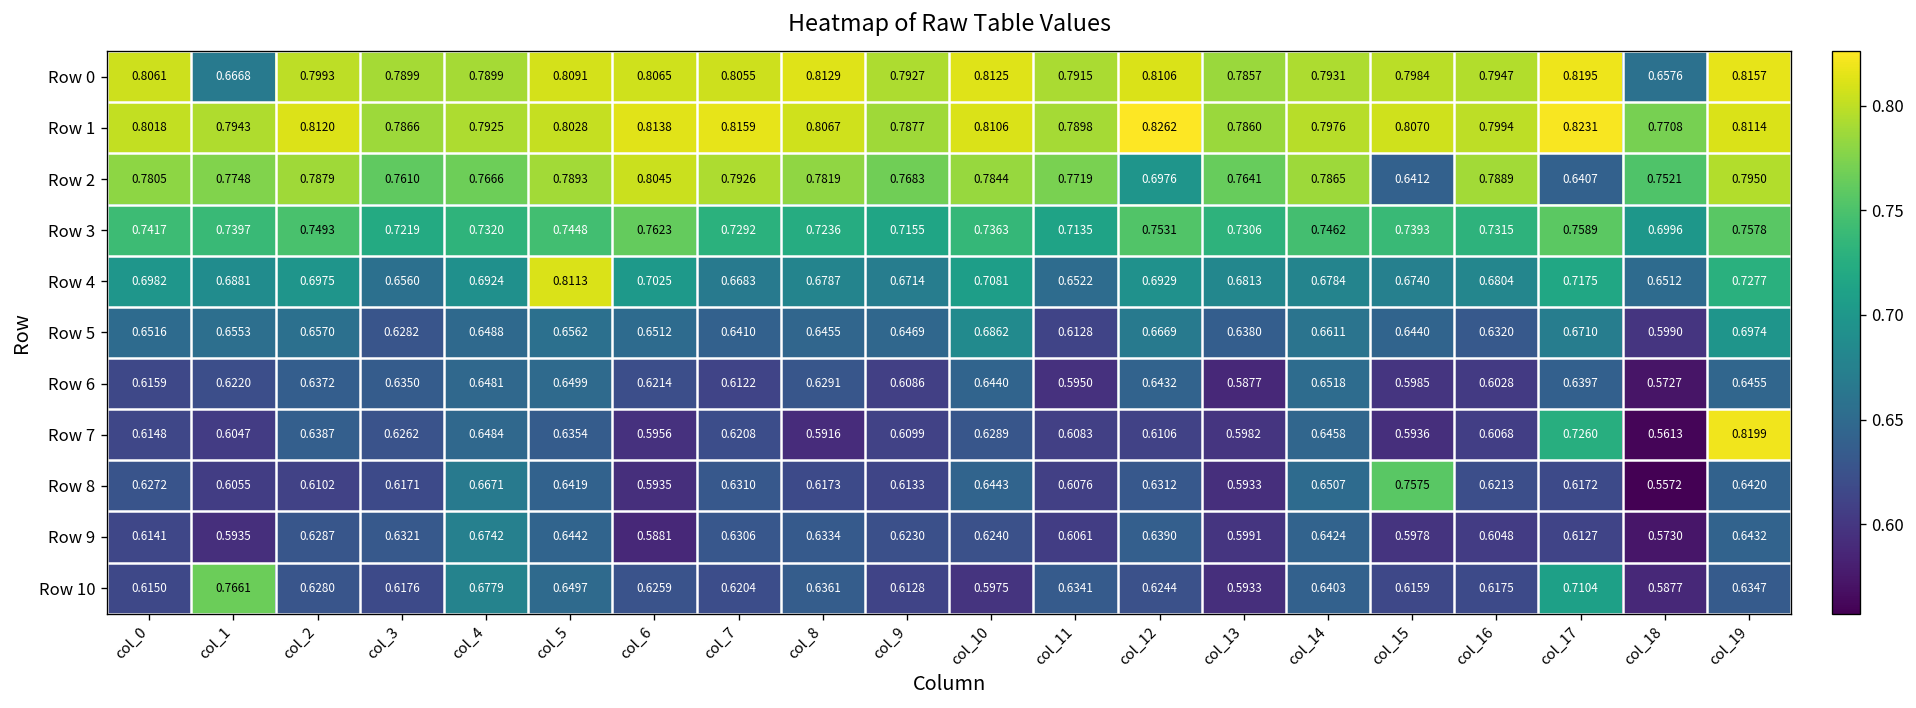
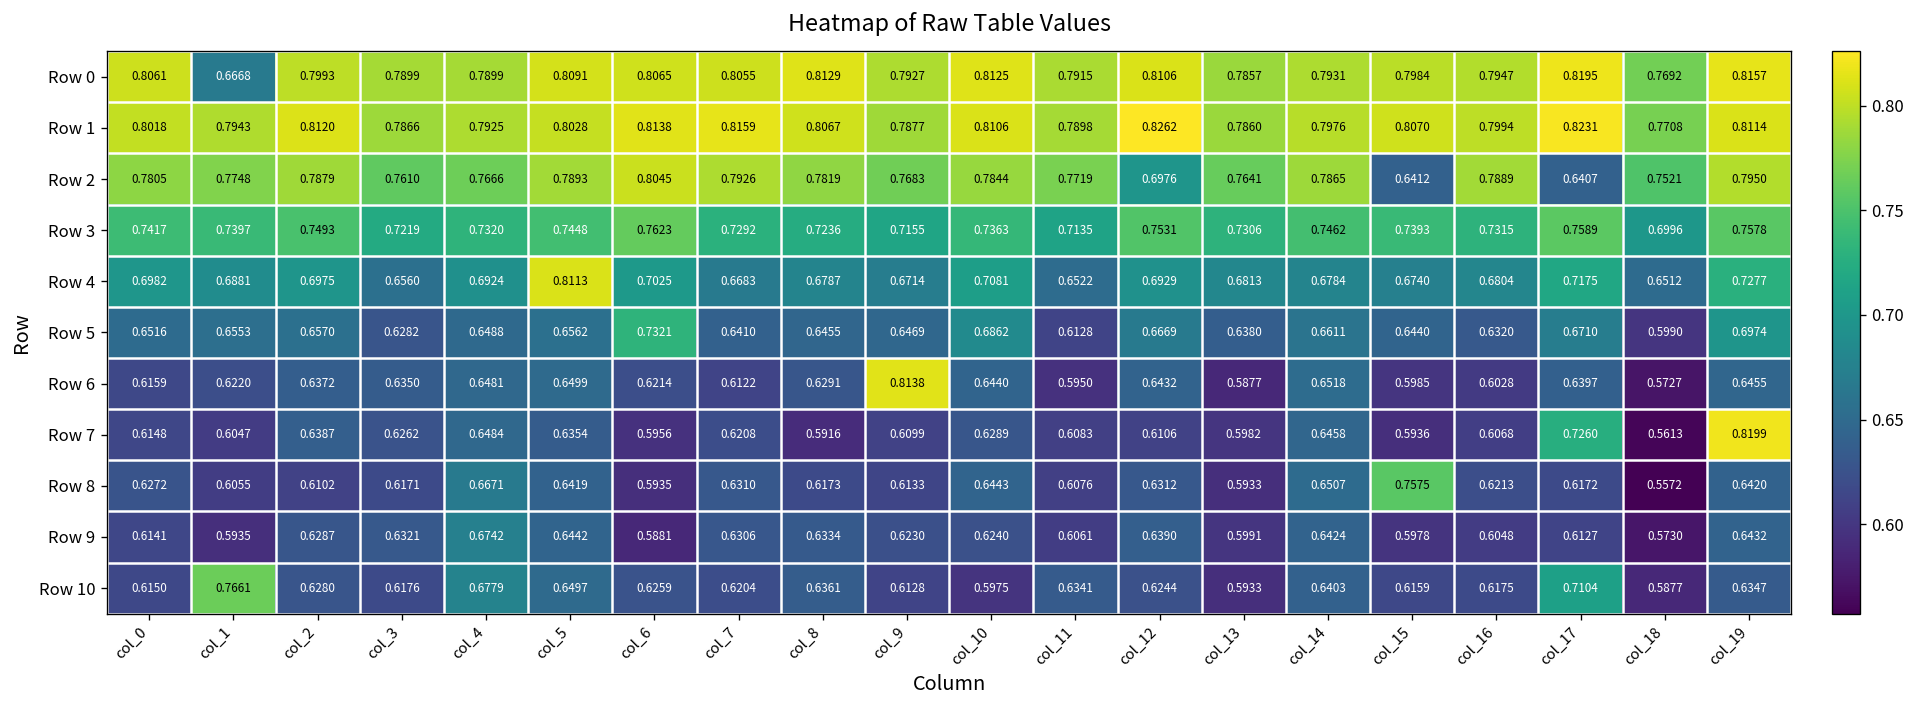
  {
    "Row 0": {
      "col_0": 0.8061,
      "col_1": 0.6668,
      "col_2": 0.7993,
      "col_3": 0.7899,
      "col_4": 0.7899,
      "col_5": 0.8091,
      "col_6": 0.8065,
      "col_7": 0.8055,
      "col_8": 0.8129,
      "col_9": 0.7927,
      "col_10": 0.8125,
      "col_11": 0.7915,
      "col_12": 0.8106,
      "col_13": 0.7857,
      "col_14": 0.7931,
      "col_15": 0.7984,
      "col_16": 0.7947,
      "col_17": 0.8195,
-     "col_18": 0.6576,
+     "col_18": 0.7692,
      "col_19": 0.8157
    },
    "Row 5": {
      "col_0": 0.6516,
      "col_1": 0.6553,
      "col_2": 0.6570,
      "col_3": 0.6282,
      "col_4": 0.6488,
      "col_5": 0.6562,
-     "col_6": 0.6512,
+     "col_6": 0.7321,
      "col_7": 0.6410,
      "col_8": 0.6455,
      "col_9": 0.6469,
      "col_10": 0.6862,
      "col_11": 0.6128,
      "col_12": 0.6669,
      "col_13": 0.6380,
      "col_14": 0.6611,
      "col_15": 0.6440,
      "col_16": 0.6320,
      "col_17": 0.6710,
      "col_18": 0.5990,
      "col_19": 0.6974
    },
    "Row 6": {
      "col_0": 0.6159,
      "col_1": 0.6220,
      "col_2": 0.6372,
      "col_3": 0.6350,
      "col_4": 0.6481,
      "col_5": 0.6499,
      "col_6": 0.6214,
      "col_7": 0.6122,
      "col_8": 0.6291,
-     "col_9": 0.6086,
+     "col_9": 0.8138,
      "col_10": 0.6440,
      "col_11": 0.5950,
      "col_12": 0.6432,
      "col_13": 0.5877,
      "col_14": 0.6518,
      "col_15": 0.5985,
      "col_16": 0.6028,
      "col_17": 0.6397,
      "col_18": 0.5727,
      "col_19": 0.6455
    }
  }
